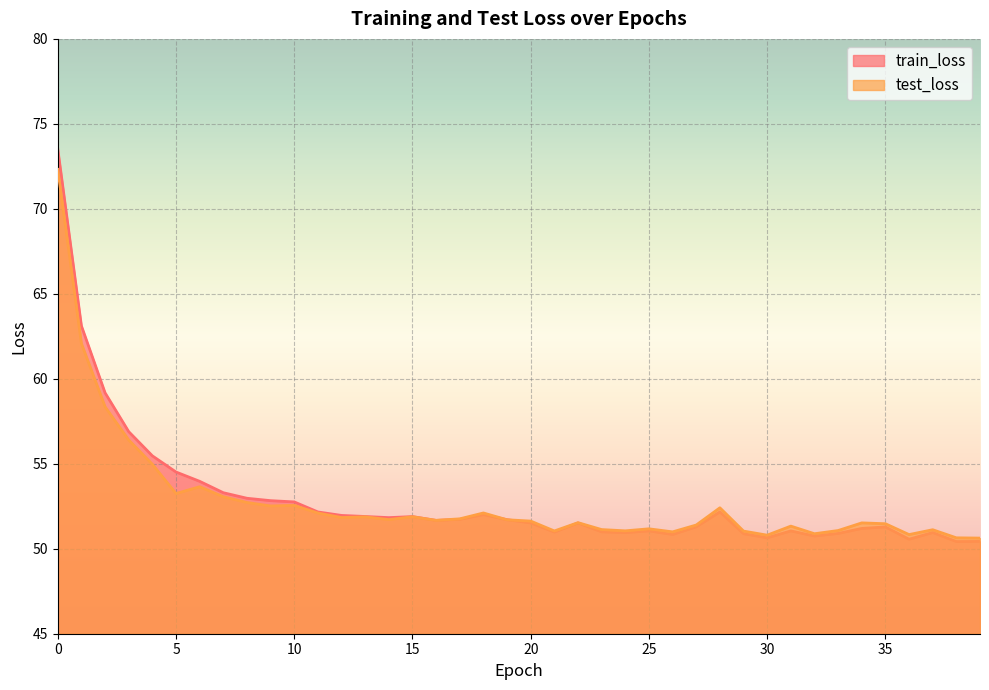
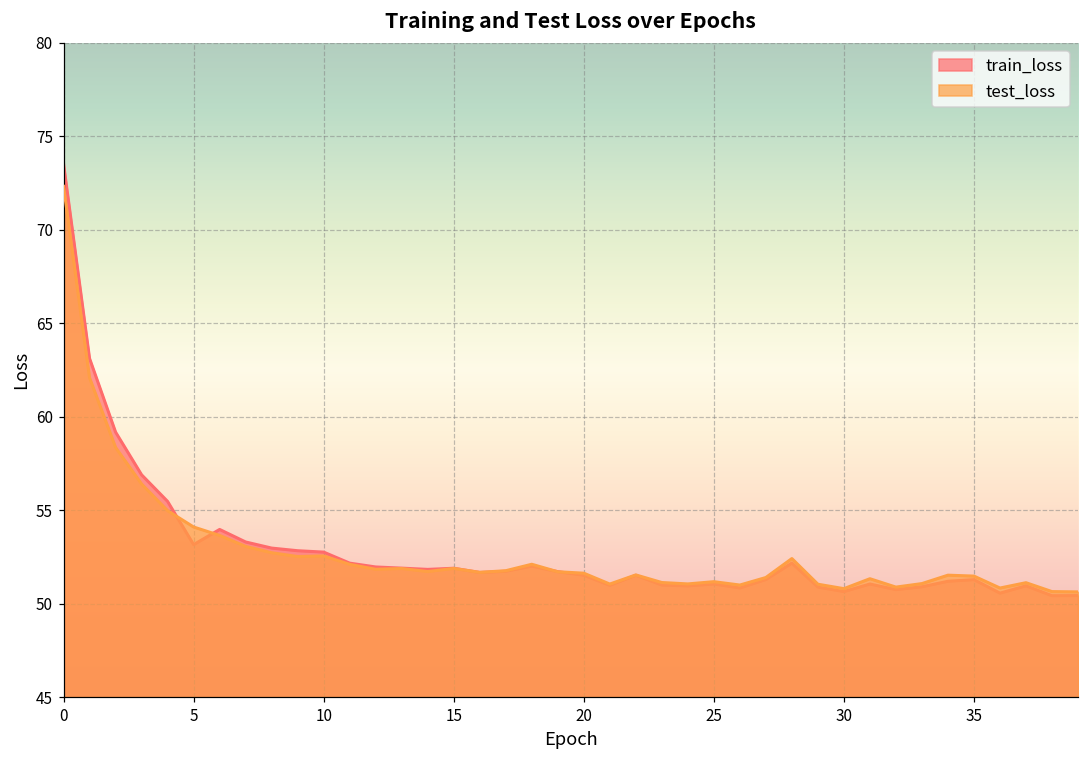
  {
    "train_loss": {
      "0": 73.5,
-     "5": 54.5,
+     "5": 53.2,
      "10": 52.8,
      "30": 50.6,
      "35": 51.3
    },
    "test_loss": {
      "0": 72.3,
-     "5": 53.2,
+     "5": 54.1,
      "10": 52.6,
      "30": 50.8,
      "35": 51.5
    }
  }
